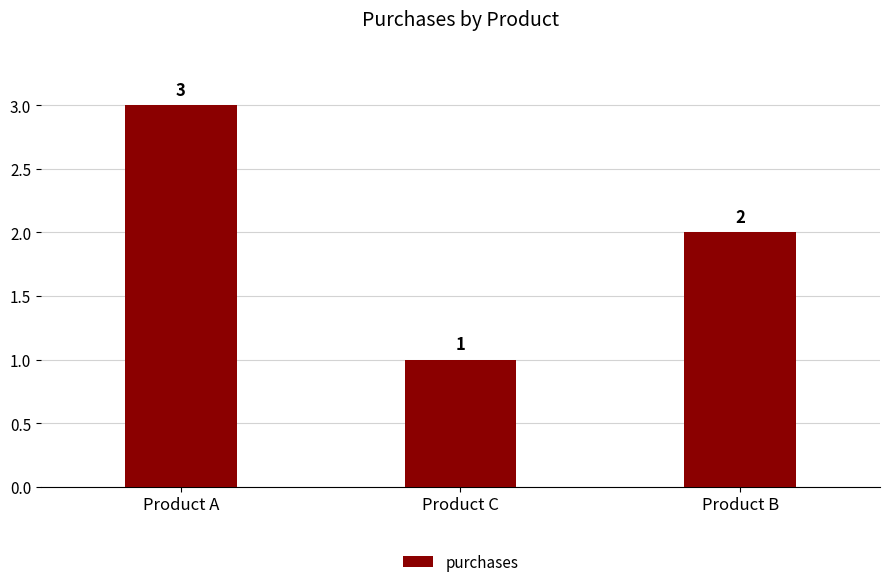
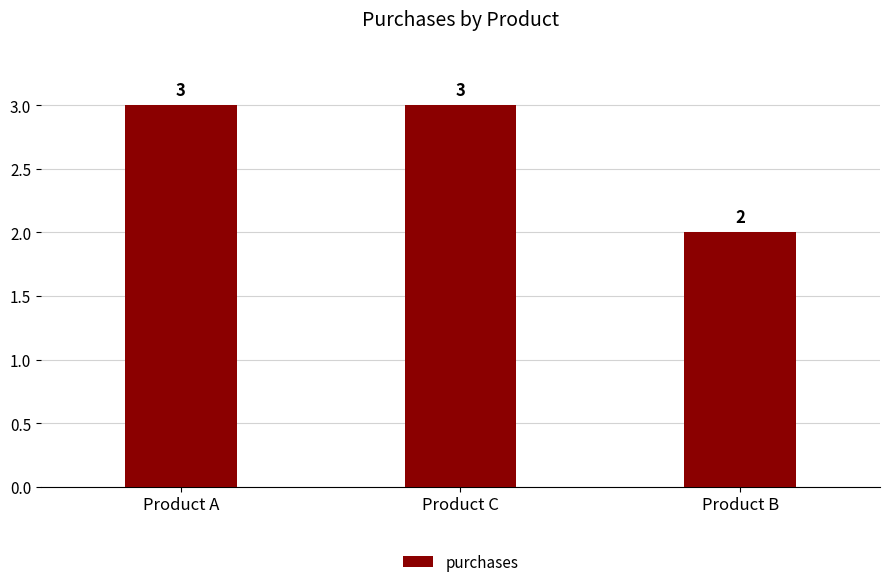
  {
    "Product A": 3,
-   "Product C": 1,
+   "Product C": 3,
    "Product B": 2
  }
